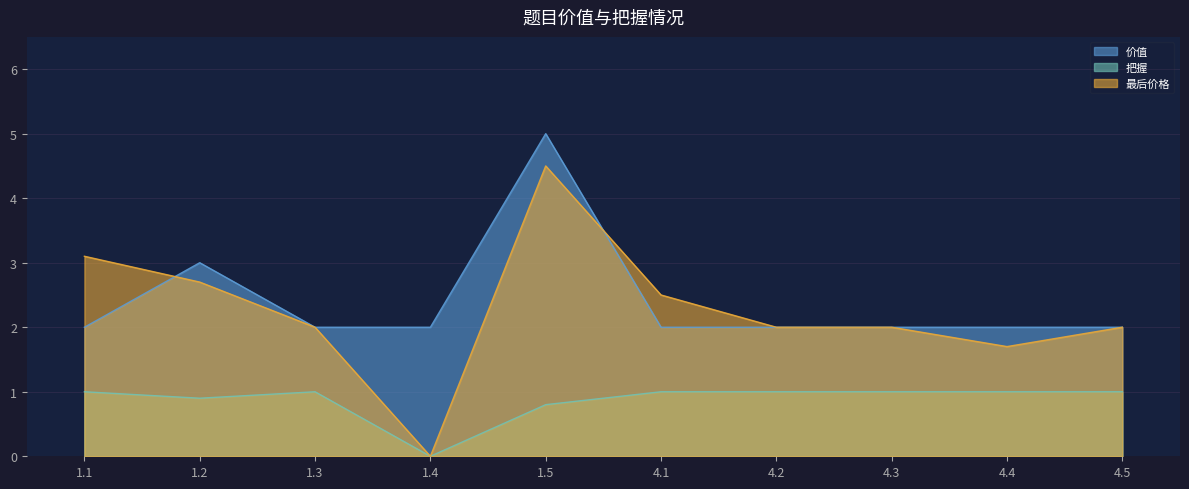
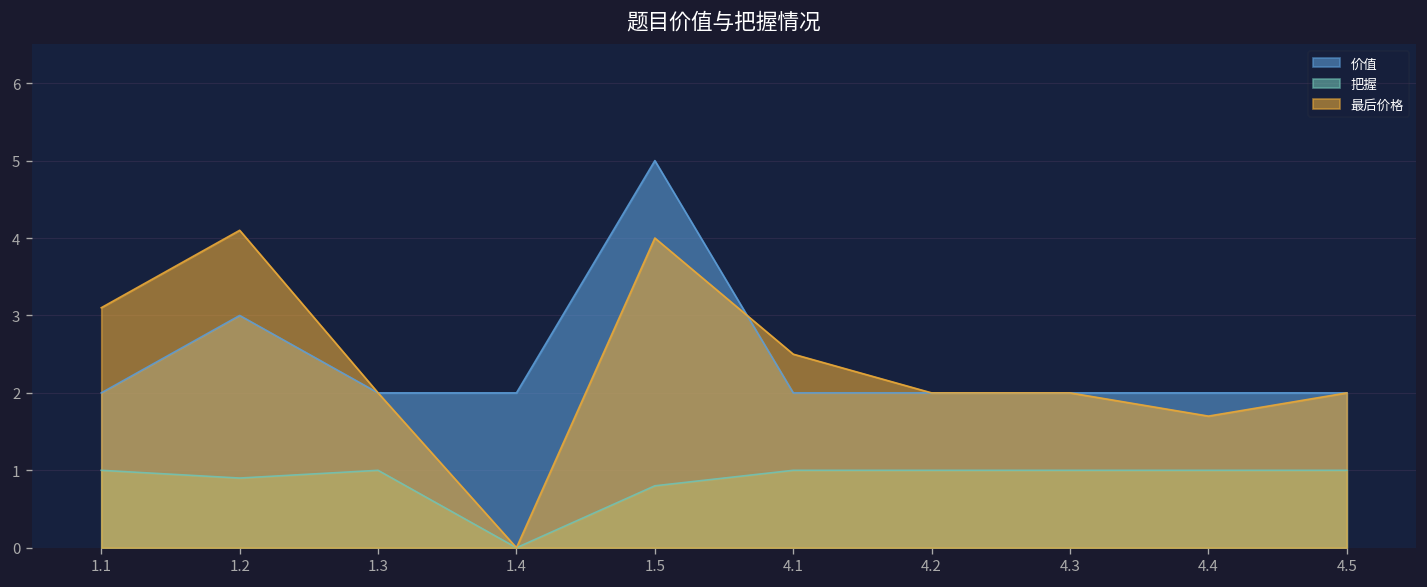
  {
    "最后价格": {
      "1.1": 3.1,
-     "1.2": 2.7,
-     "1.5": 4.5,
+     "1.2": 4.1,
+     "1.5": 4.0,
      "4.1": 2.5,
      "4.4": 1.7
    }
  }
